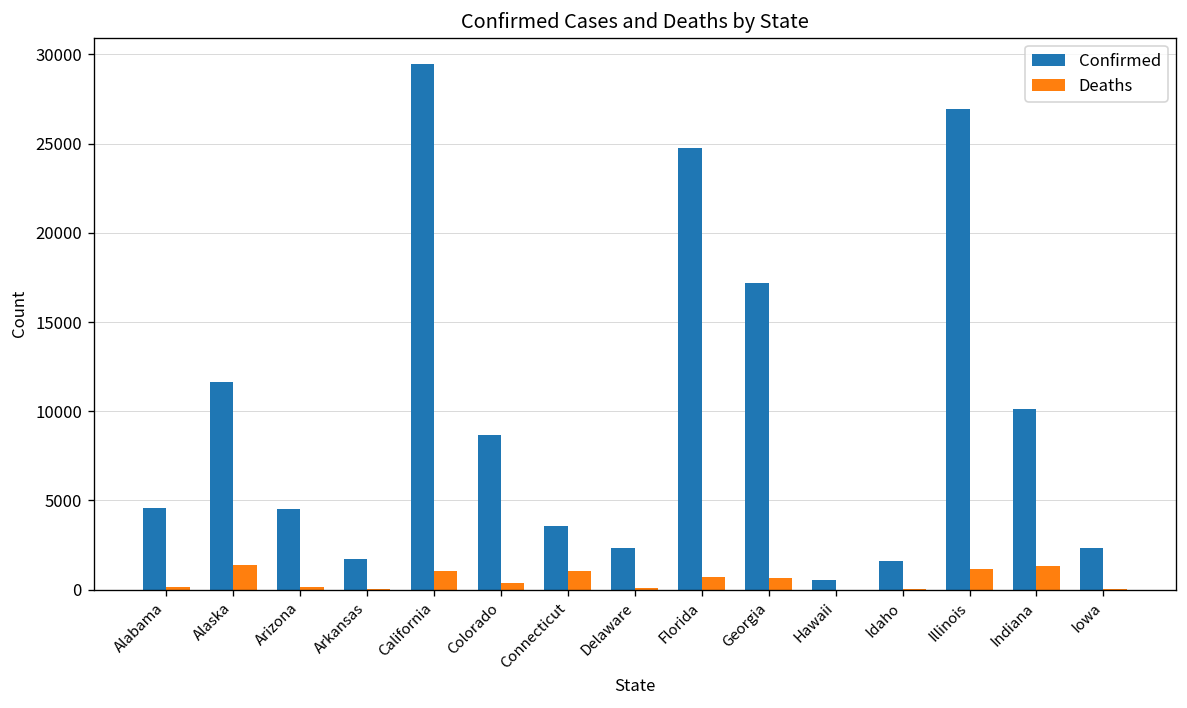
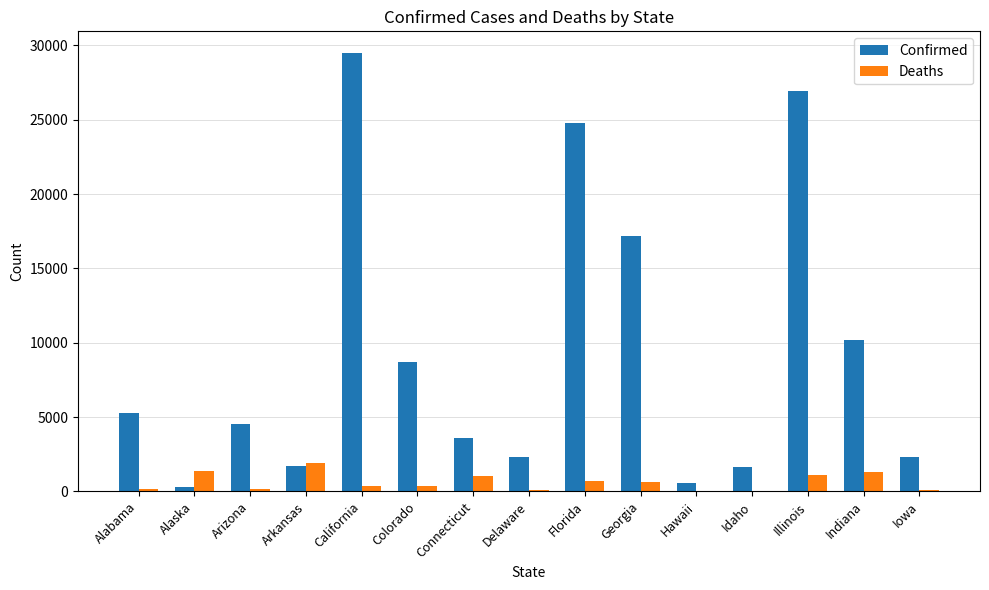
  {
    "Confirmed": {
-     "Alabama": 4600,
-     "Alaska": 11600,
+     "Alabama": 5300,
+     "Alaska": 300,
      "Arizona": 4500,
      "Arkansas": 1700,
      "California": 29500,
      "Colorado": 8700,
      "Connecticut": 3600,
      "Delaware": 2300,
      "Florida": 24800,
      "Georgia": 17200,
      "Hawaii": 500,
      "Idaho": 1600,
      "Illinois": 26900,
      "Indiana": 10200,
      "Iowa": 2300
    },
    "Deaths": {
      "Alaska": 1400,
      "Arizona": 200,
-     "Arkansas": 0,
-     "California": 1000,
+     "Arkansas": 1900,
+     "California": 400,
      "Colorado": 400,
      "Connecticut": 1000,
      "Florida": 700,
      "Georgia": 700,
      "Illinois": 1100,
      "Indiana": 1300
    }
  }
